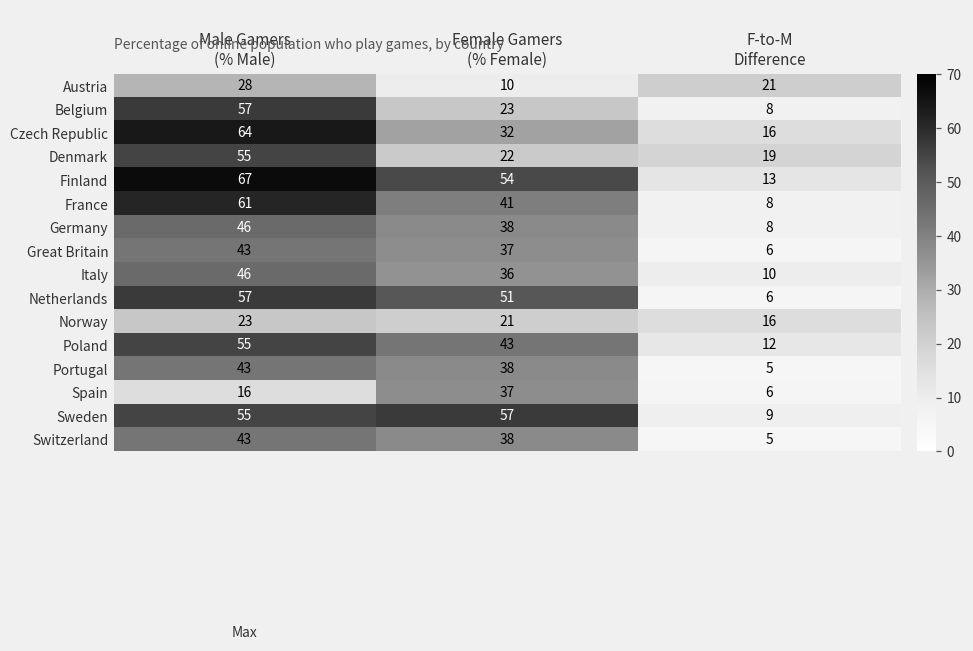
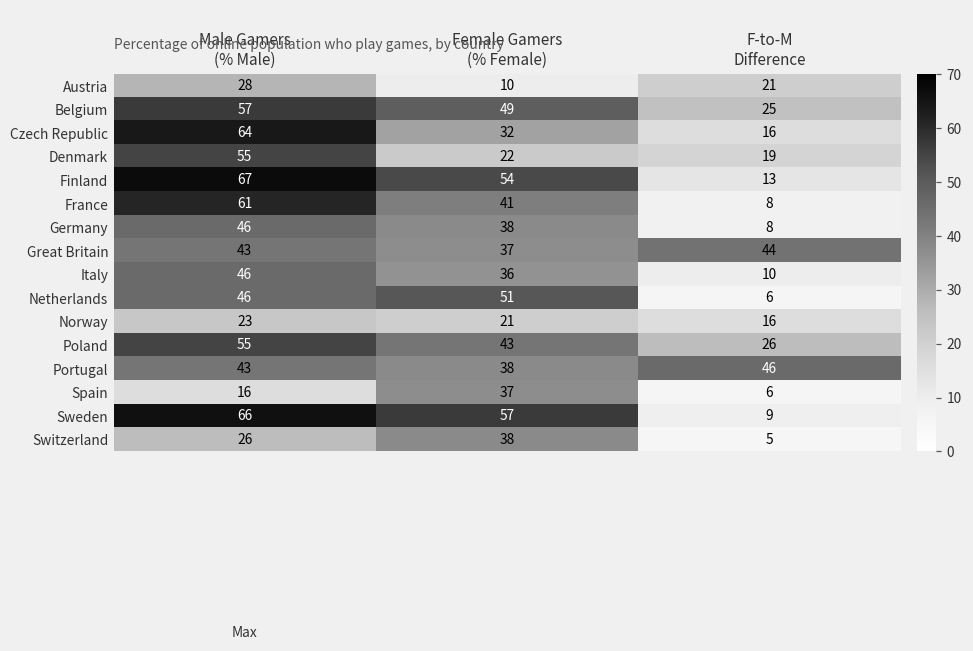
  {
    "Austria": {
      "Male Gamers (% Male)": 28,
      "Female Gamers (% Female)": 10,
      "F-to-M Difference": 21
    },
    "Belgium": {
      "Male Gamers (% Male)": 57,
-     "Female Gamers (% Female)": 23,
-     "F-to-M Difference": 8
+     "Female Gamers (% Female)": 49,
+     "F-to-M Difference": 25
    },
    "Czech Republic": {
      "Male Gamers (% Male)": 64,
      "Female Gamers (% Female)": 32,
      "F-to-M Difference": 16
    },
    "Denmark": {
      "Male Gamers (% Male)": 55,
      "Female Gamers (% Female)": 22,
      "F-to-M Difference": 19
    },
    "Finland": {
      "Male Gamers (% Male)": 67,
      "Female Gamers (% Female)": 54,
      "F-to-M Difference": 13
    },
    "France": {
      "Male Gamers (% Male)": 61,
      "Female Gamers (% Female)": 41,
      "F-to-M Difference": 8
    },
    "Germany": {
      "Male Gamers (% Male)": 46,
      "Female Gamers (% Female)": 38,
      "F-to-M Difference": 8
    },
    "Great Britain": {
      "Male Gamers (% Male)": 43,
      "Female Gamers (% Female)": 37,
-     "F-to-M Difference": 6
+     "F-to-M Difference": 44
    },
    "Italy": {
      "Male Gamers (% Male)": 46,
      "Female Gamers (% Female)": 36,
      "F-to-M Difference": 10
    },
    "Netherlands": {
-     "Male Gamers (% Male)": 57,
+     "Male Gamers (% Male)": 46,
      "Female Gamers (% Female)": 51,
      "F-to-M Difference": 6
    },
    "Norway": {
      "Male Gamers (% Male)": 23,
      "Female Gamers (% Female)": 21,
      "F-to-M Difference": 16
    },
    "Poland": {
      "Male Gamers (% Male)": 55,
      "Female Gamers (% Female)": 43,
-     "F-to-M Difference": 12
+     "F-to-M Difference": 26
    },
    "Portugal": {
      "Male Gamers (% Male)": 43,
      "Female Gamers (% Female)": 38,
-     "F-to-M Difference": 5
+     "F-to-M Difference": 46
    },
    "Spain": {
      "Male Gamers (% Male)": 16,
      "Female Gamers (% Female)": 37,
      "F-to-M Difference": 6
    },
    "Sweden": {
-     "Male Gamers (% Male)": 55,
+     "Male Gamers (% Male)": 66,
      "Female Gamers (% Female)": 57,
      "F-to-M Difference": 9
    },
    "Switzerland": {
-     "Male Gamers (% Male)": 43,
+     "Male Gamers (% Male)": 26,
      "Female Gamers (% Female)": 38,
      "F-to-M Difference": 5
    }
  }
